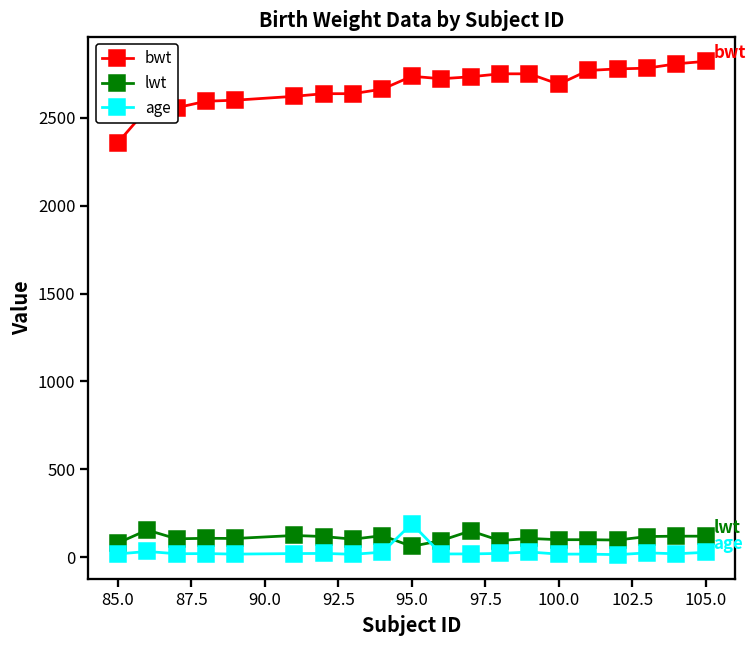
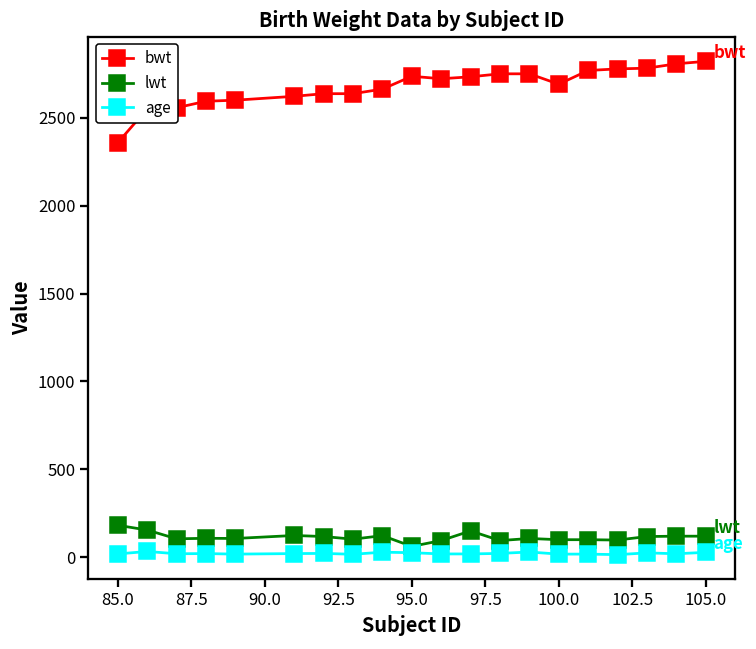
  {
    "bwt": {
      "85.0": 2360,
      "95.0": 2740,
      "100.0": 2690,
      "105.0": 2820
    },
    "lwt": {
-     "85.0": 80,
+     "85.0": 180,
      "95.0": 60,
      "100.0": 100,
      "105.0": 120
    },
    "age": {
      "85.0": 20,
-     "95.0": 190,
+     "95.0": 30,
      "100.0": 20,
      "105.0": 30
    }
  }
